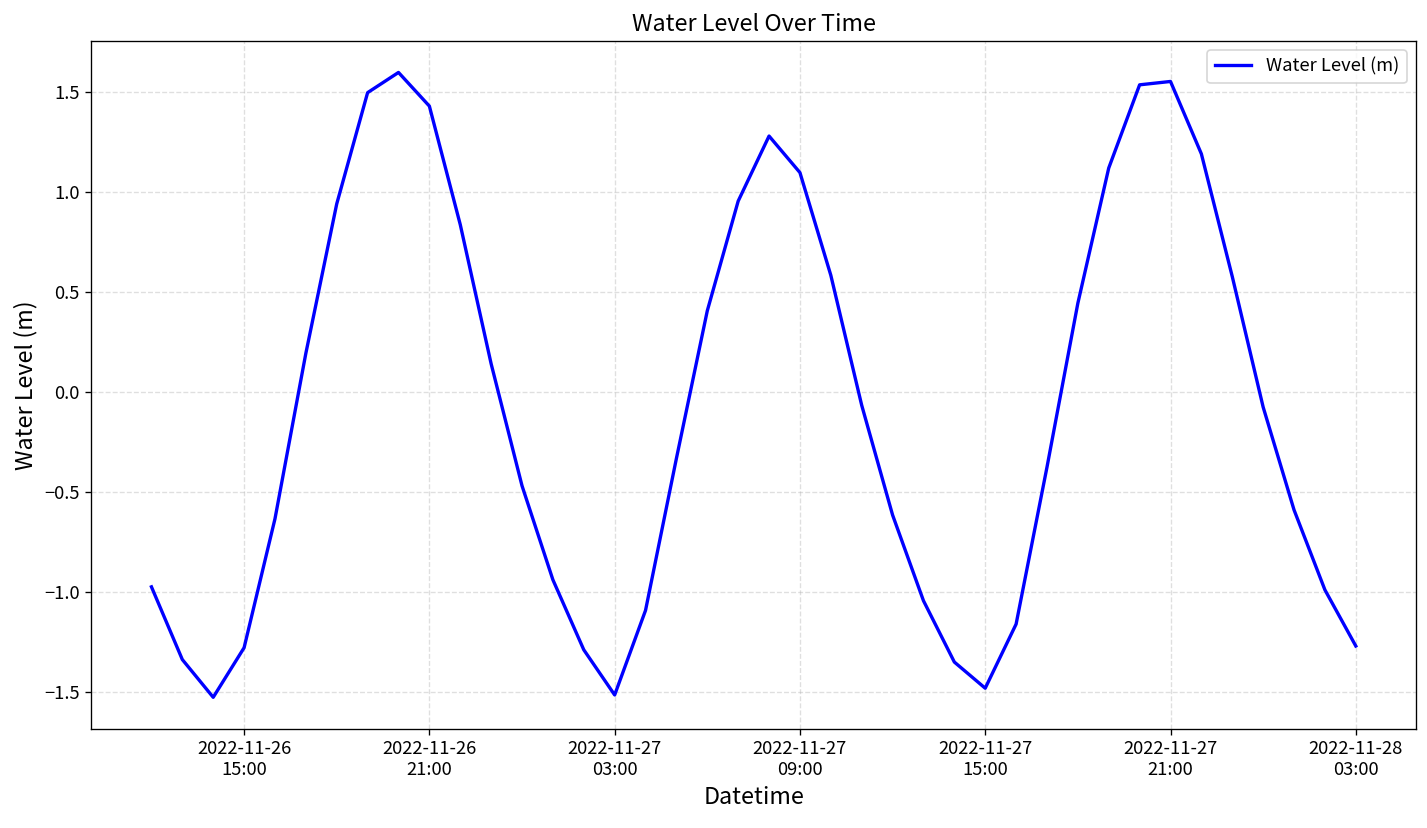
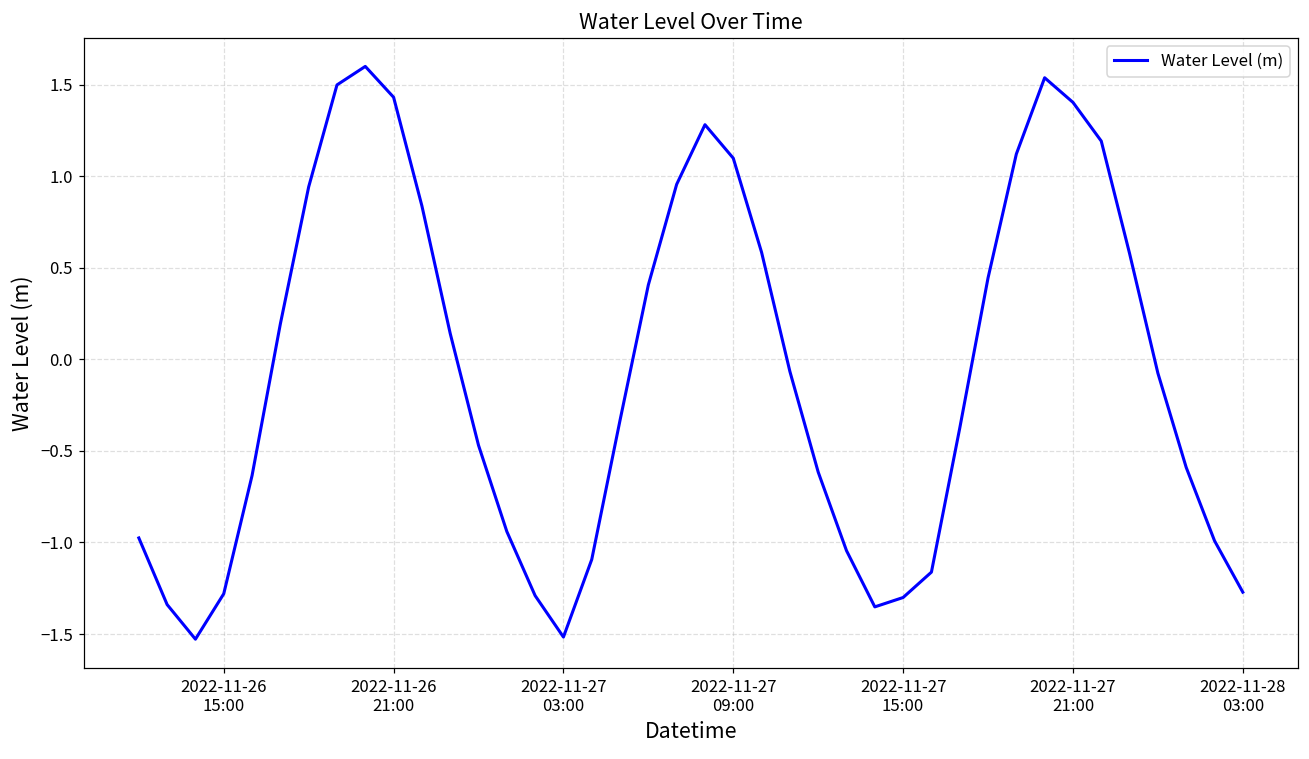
  {
    "2022-11-26 15:00": -1.28,
    "2022-11-26 21:00": 1.43,
    "2022-11-27 03:00": -1.52,
    "2022-11-27 09:00": 1.10,
-   "2022-11-27 15:00": -1.48,
-   "2022-11-27 21:00": 1.55,
+   "2022-11-27 15:00": -1.30,
+   "2022-11-27 21:00": 1.40,
    "2022-11-28 03:00": -1.27
  }
